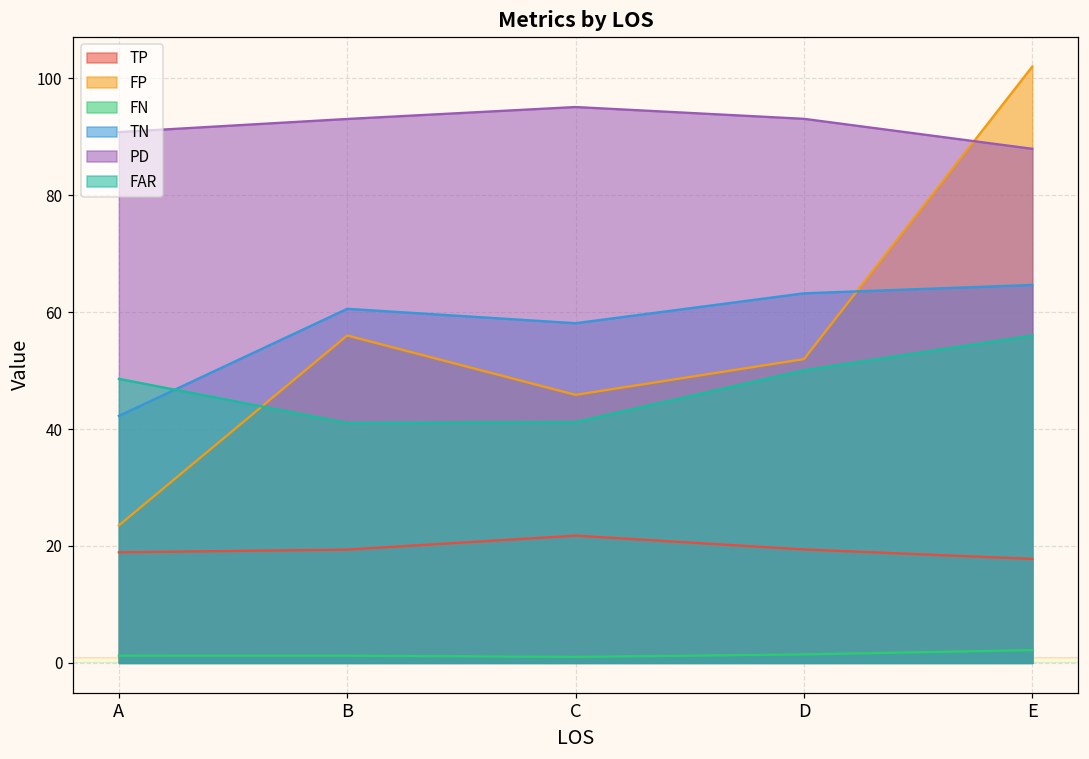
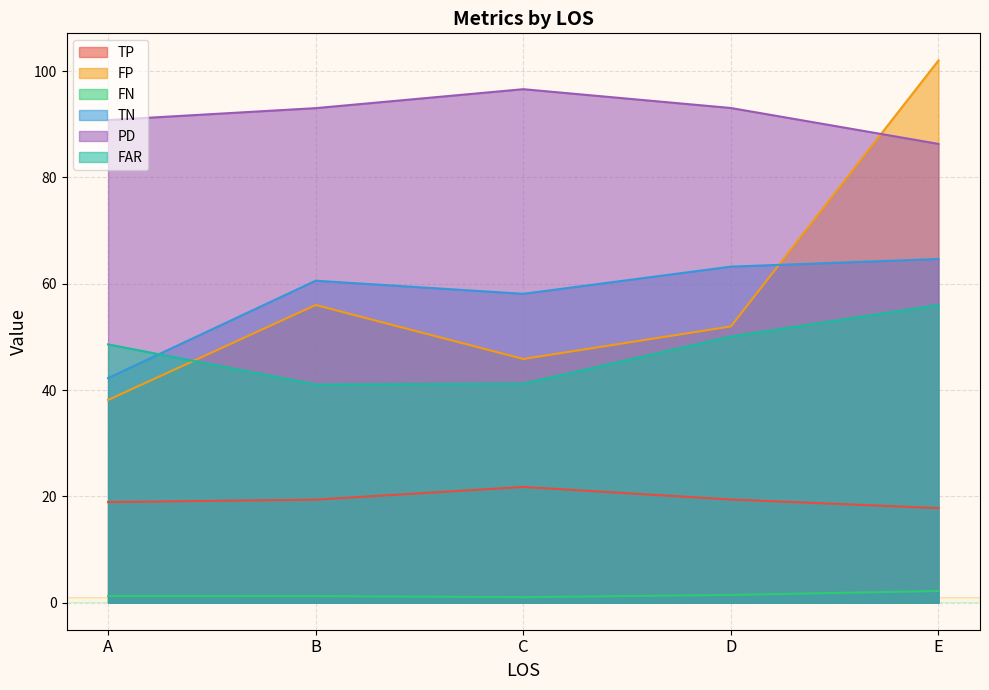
  {
    "TP": {
      "A": 19,
      "B": 19,
      "C": 22,
      "D": 19,
      "E": 18
    },
    "FP": {
-     "A": 24,
+     "A": 38,
      "B": 56,
      "C": 46,
      "D": 52,
      "E": 102
    },
    "TN": {
      "A": 42,
      "B": 61,
      "C": 58,
      "D": 63,
      "E": 65
    },
    "PD": {
      "B": 93,
-     "C": 95,
+     "C": 97,
      "D": 93,
-     "E": 88
+     "E": 86
    }
  }
